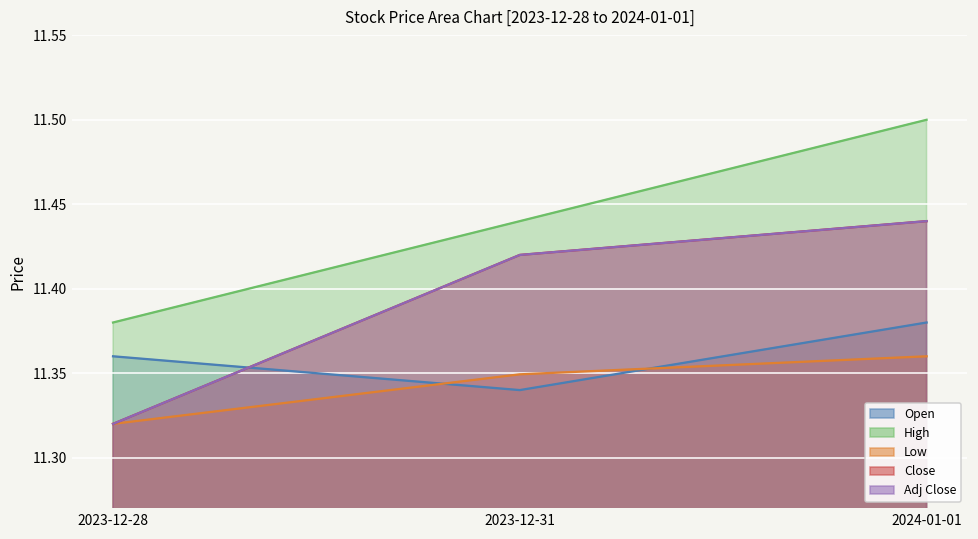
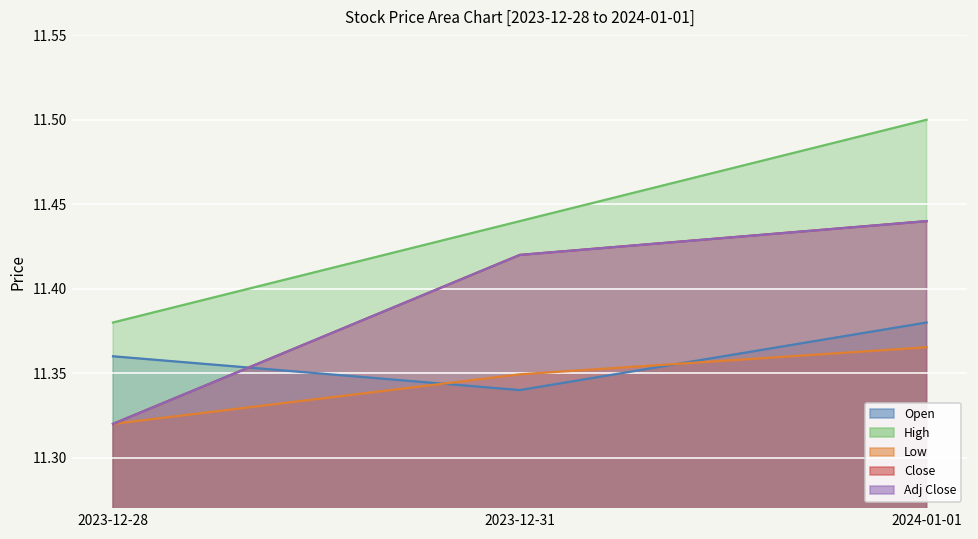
  {
    "Low": {
      "2023-12-31": 11.349,
-     "2024-01-01": 11.360
+     "2024-01-01": 11.365
    }
  }
